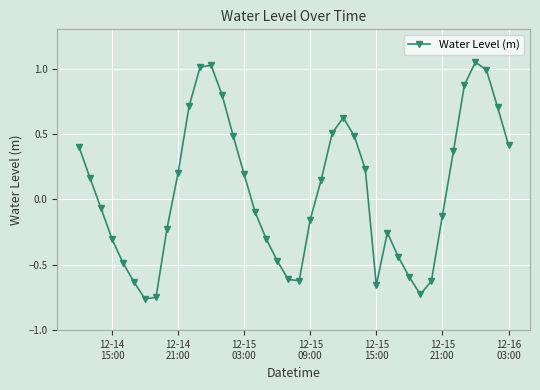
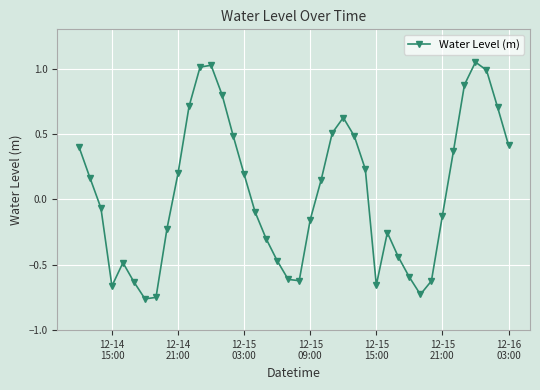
  {
-   "12-14 15:00": -0.30,
+   "12-14 15:00": -0.66,
    "12-14 21:00": 0.20,
    "12-15 03:00": 0.19,
    "12-15 09:00": -0.16,
    "12-15 15:00": -0.66,
    "12-15 21:00": -0.12,
    "12-16 03:00": 0.42
  }
